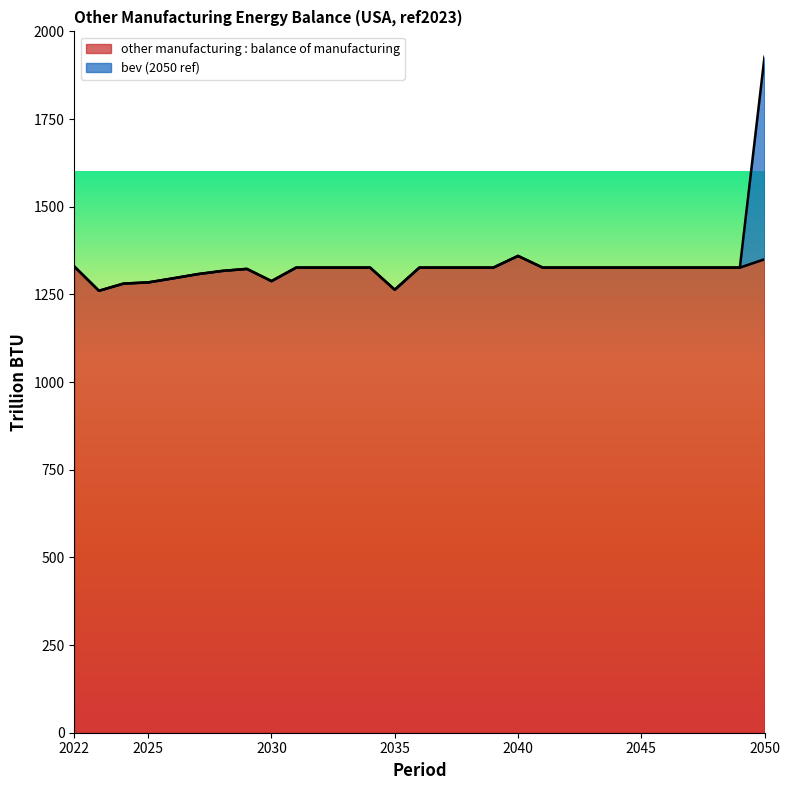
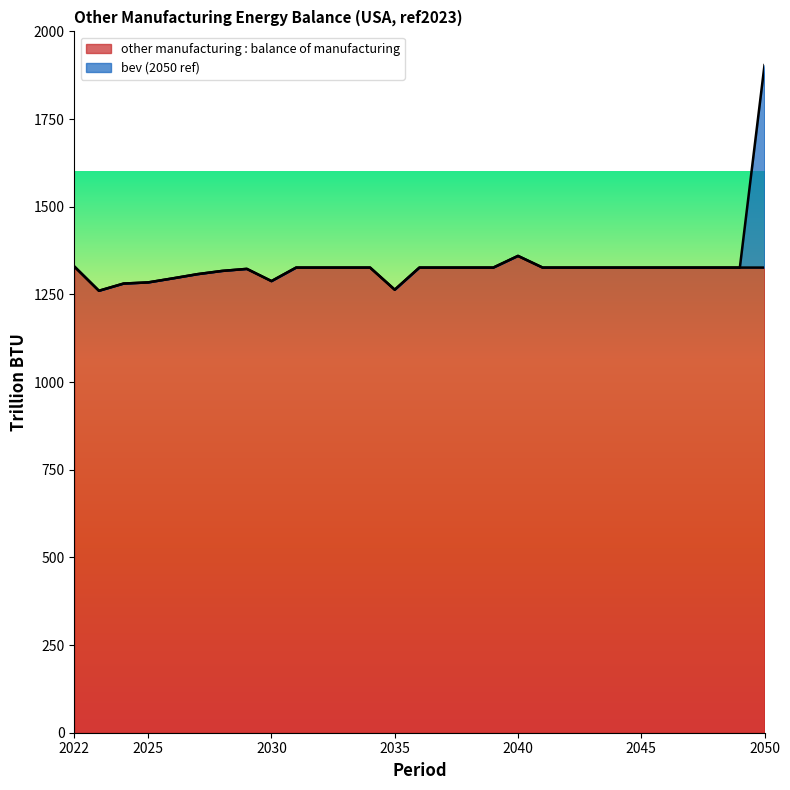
  {
    "other manufacturing : balance of manufacturing": {
-     "2050": 1350
+     "2050": 1330
    },
    "bev (2050 ref)": {
      "2050": 580
    }
  }
